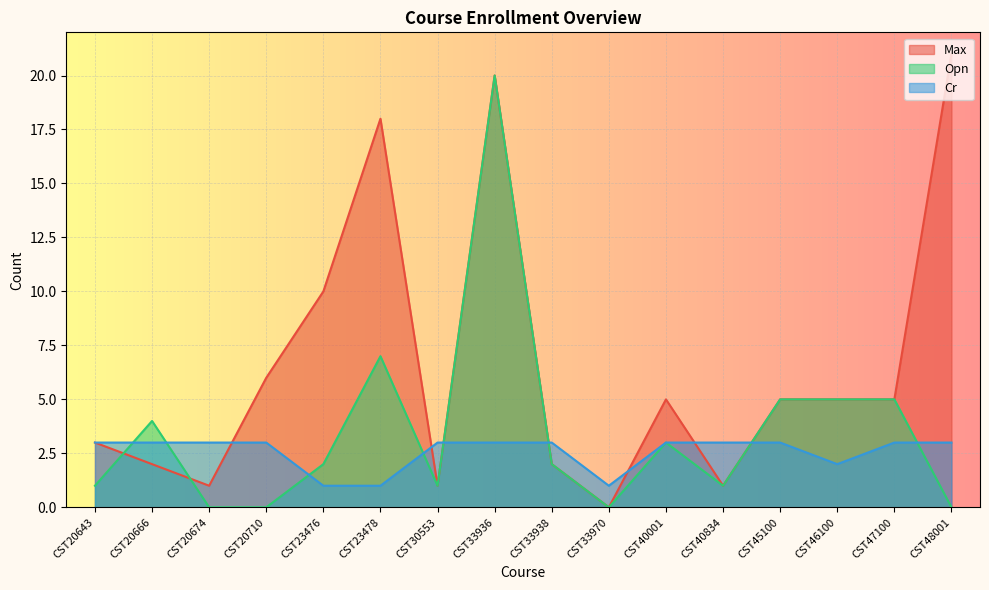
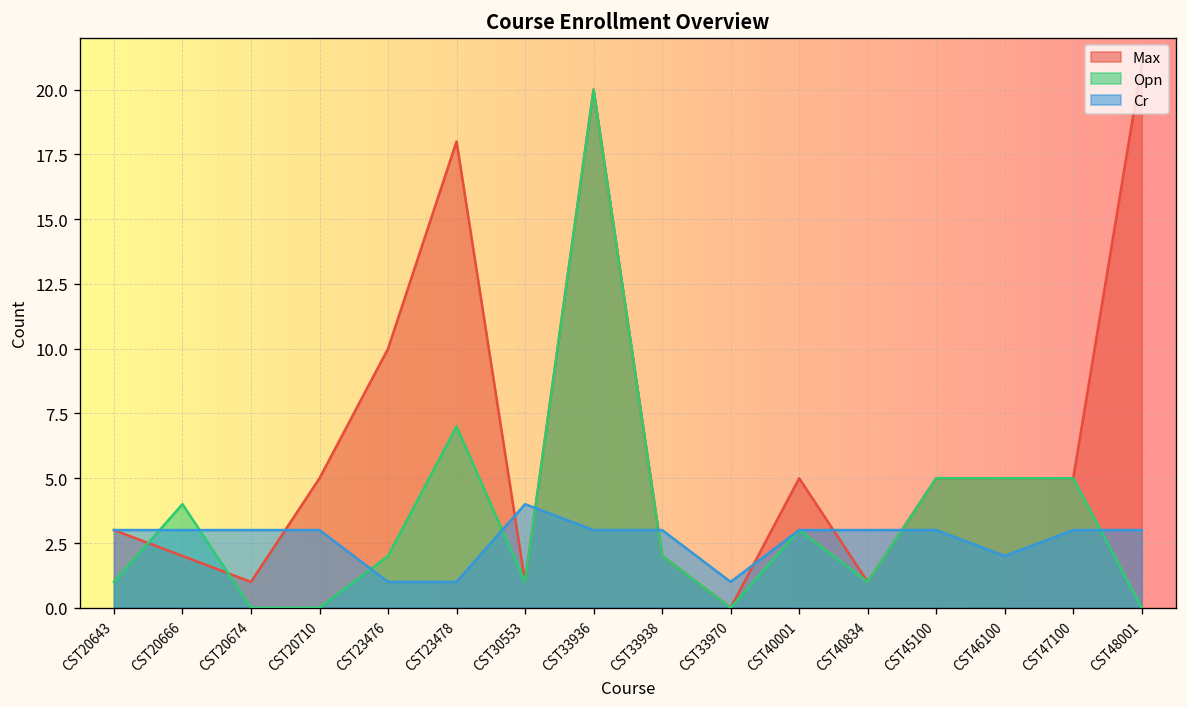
  {
    "Max": {
      "CST20666": 2,
      "CST20674": 1,
-     "CST20710": 6,
+     "CST20710": 5,
      "CST23476": 10,
      "CST23478": 18,
      "CST40001": 5
    },
    "Opn": {
      "CST20643": 1,
      "CST20666": 4,
      "CST20674": 0,
      "CST20710": 0,
      "CST23476": 2,
      "CST23478": 7,
      "CST48001": 0
    },
    "Cr": {
      "CST20666": 3,
      "CST20674": 3,
      "CST20710": 3,
      "CST23476": 1,
      "CST23478": 1,
-     "CST30553": 3,
+     "CST30553": 4,
      "CST33936": 3,
      "CST33938": 3,
      "CST33970": 1,
      "CST40834": 3,
      "CST45100": 3,
      "CST46100": 2,
      "CST47100": 3,
      "CST48001": 3
    }
  }
